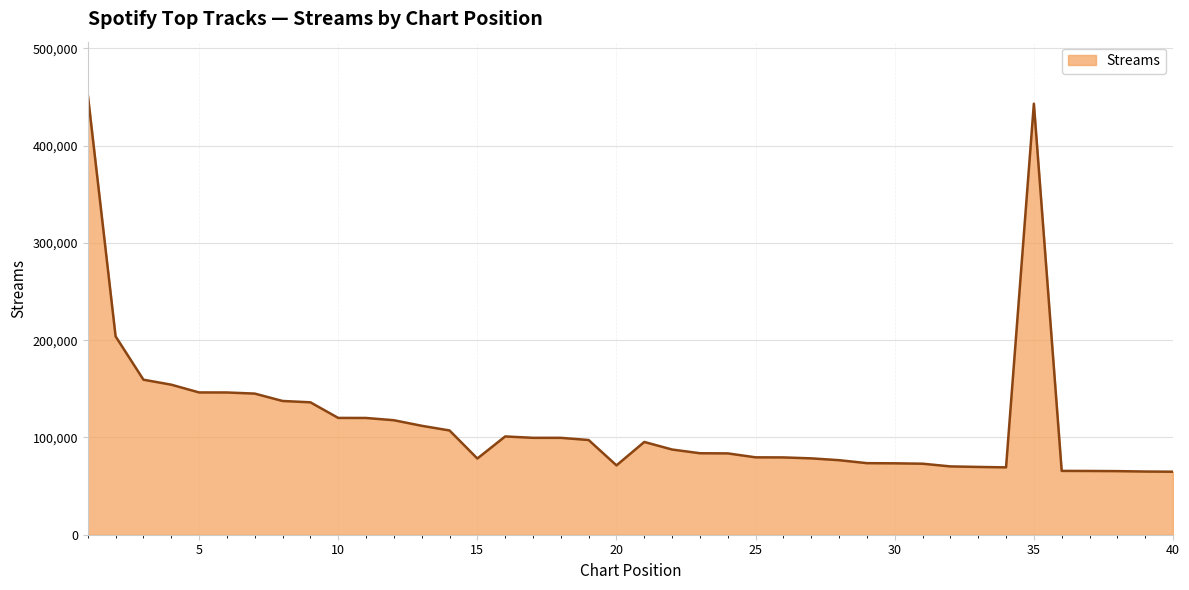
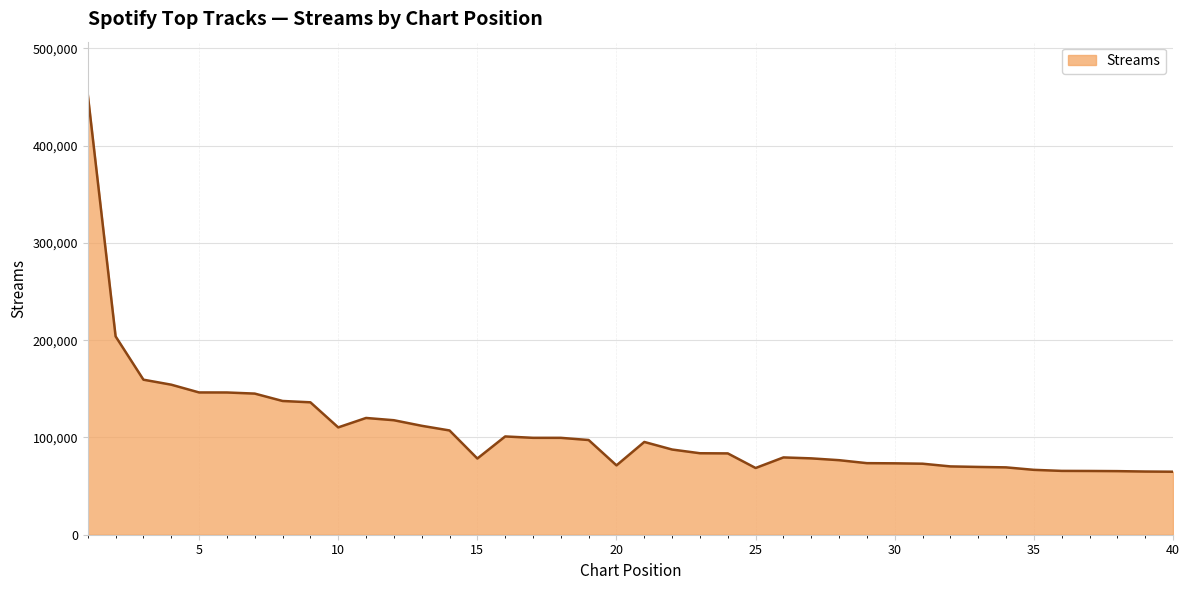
  {
    "5": "150,000",
-   "10": "120,000",
+   "10": "110,000",
    "15": "80,000",
    "20": "70,000",
-   "25": "80,000",
+   "25": "70,000",
    "30": "70,000",
-   "35": "440,000",
+   "35": "70,000",
    "40": "60,000"
  }
